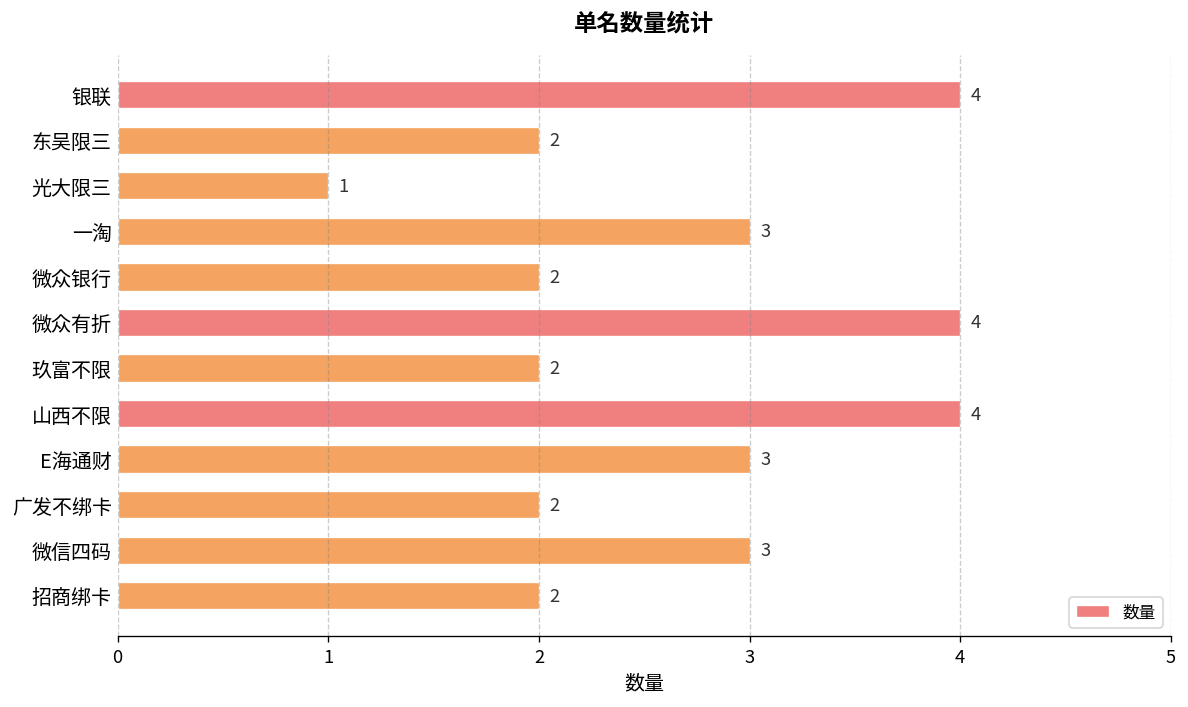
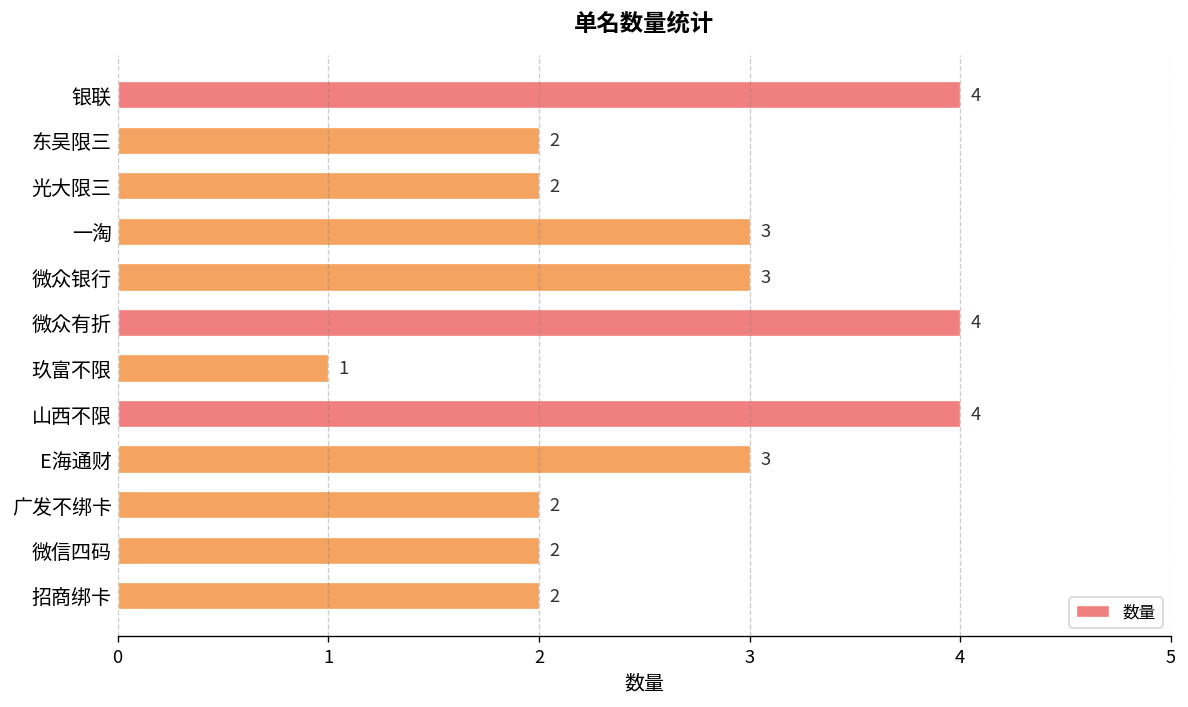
  {
    "银联": 4,
    "东吴限三": 2,
-   "光大限三": 1,
+   "光大限三": 2,
    "一淘": 3,
-   "微众银行": 2,
+   "微众银行": 3,
    "微众有折": 4,
-   "玖富不限": 2,
+   "玖富不限": 1,
    "山西不限": 4,
    "E海通财": 3,
    "广发不绑卡": 2,
-   "微信四码": 3,
+   "微信四码": 2,
    "招商绑卡": 2
  }
